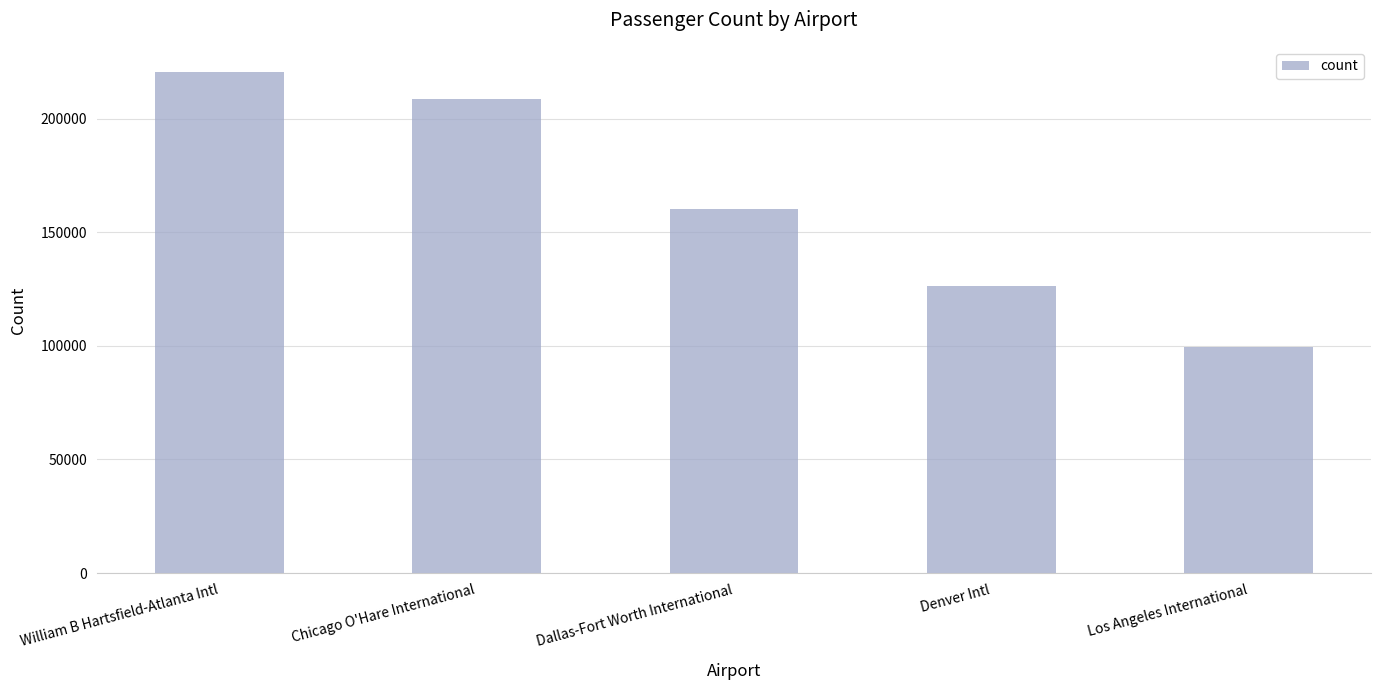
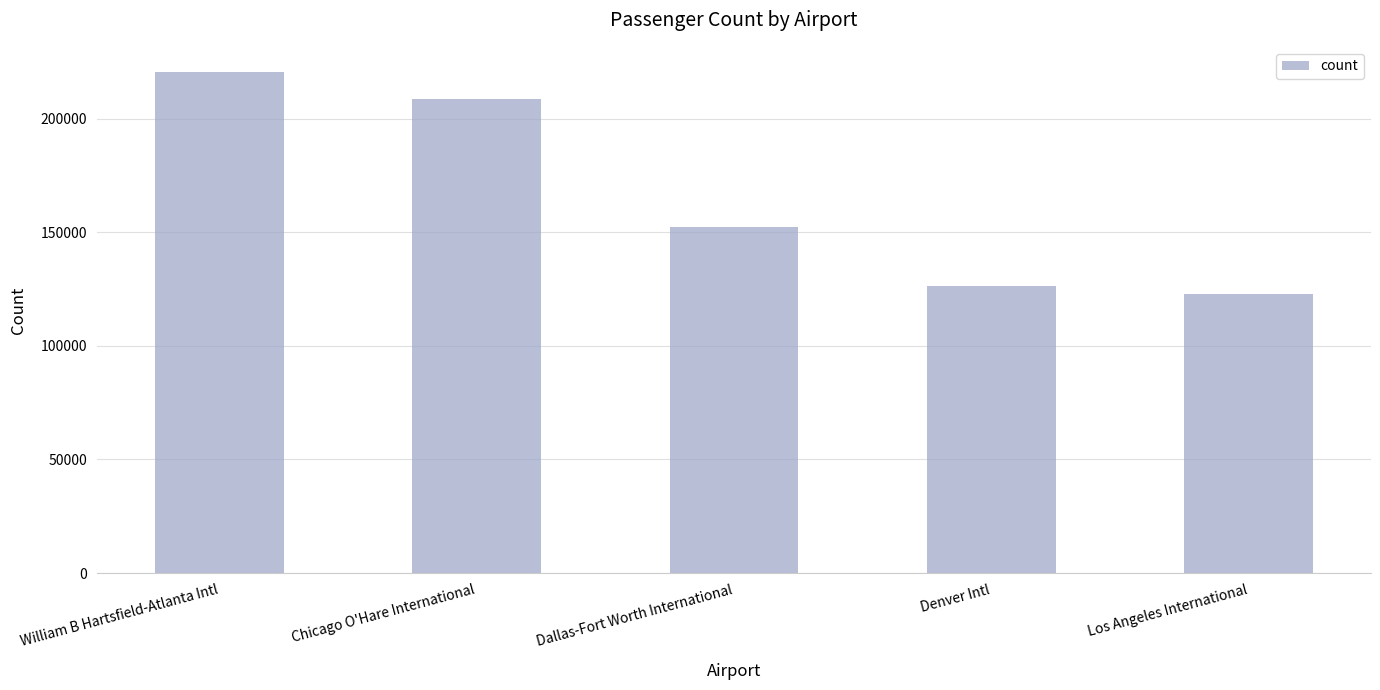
  {
    "William B Hartsfield-Atlanta Intl": 221000,
    "Chicago O'Hare International": 209000,
-   "Dallas-Fort Worth International": 160000,
+   "Dallas-Fort Worth International": 152000,
    "Denver Intl": 126000,
-   "Los Angeles International": 100000
+   "Los Angeles International": 123000
  }
